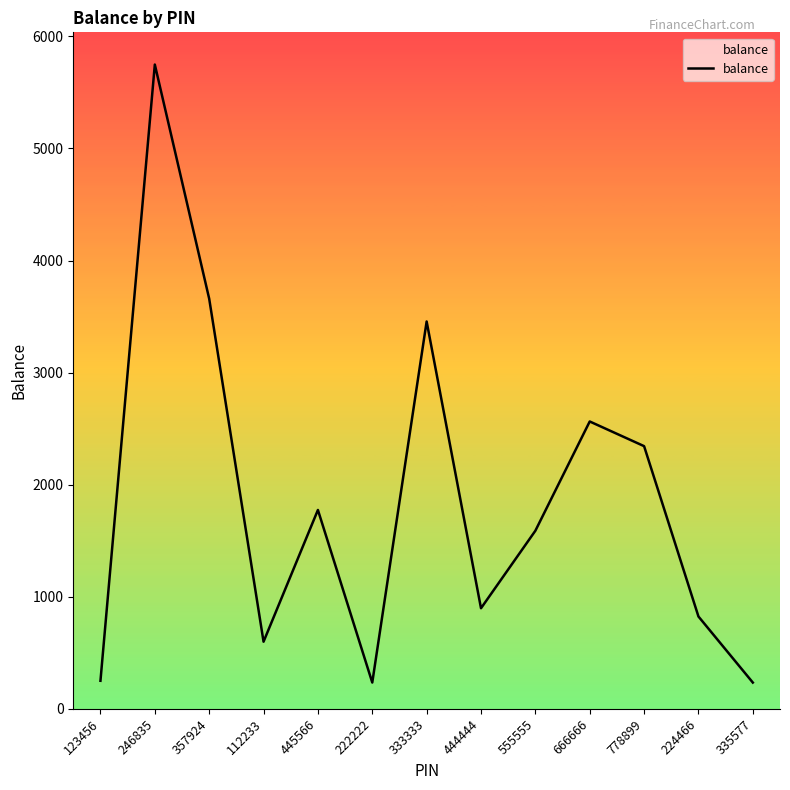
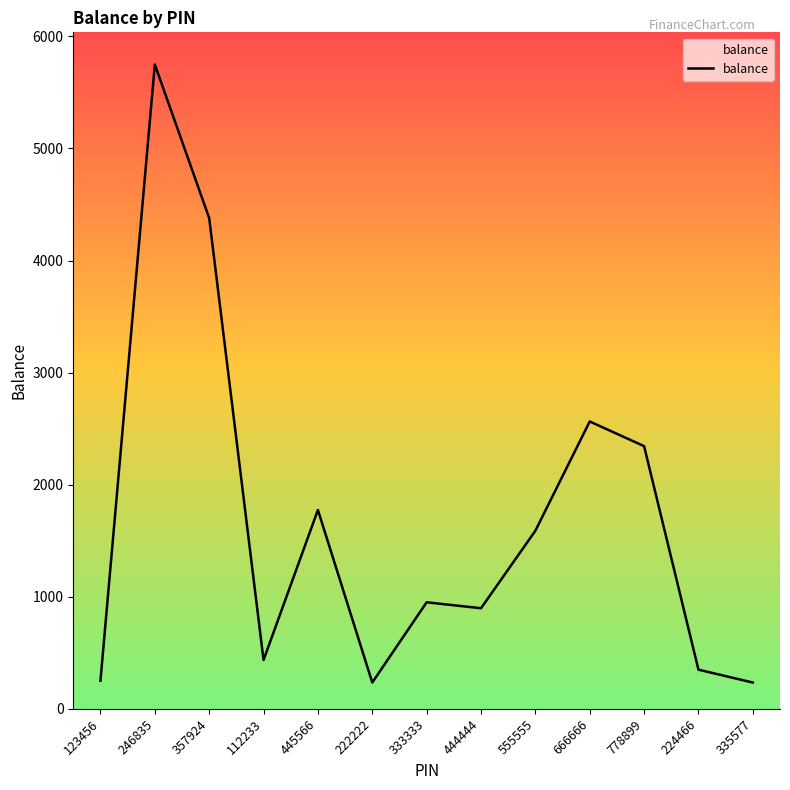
  {
    "123456": 250,
    "246835": 5750,
-   "357924": 3660,
-   "112233": 600,
+   "357924": 4380,
+   "112233": 440,
    "445566": 1770,
    "222222": 230,
-   "333333": 3460,
+   "333333": 950,
    "444444": 900,
    "555555": 1590,
    "666666": 2560,
    "778899": 2340,
-   "224466": 820,
+   "224466": 350,
    "335577": 230
  }
